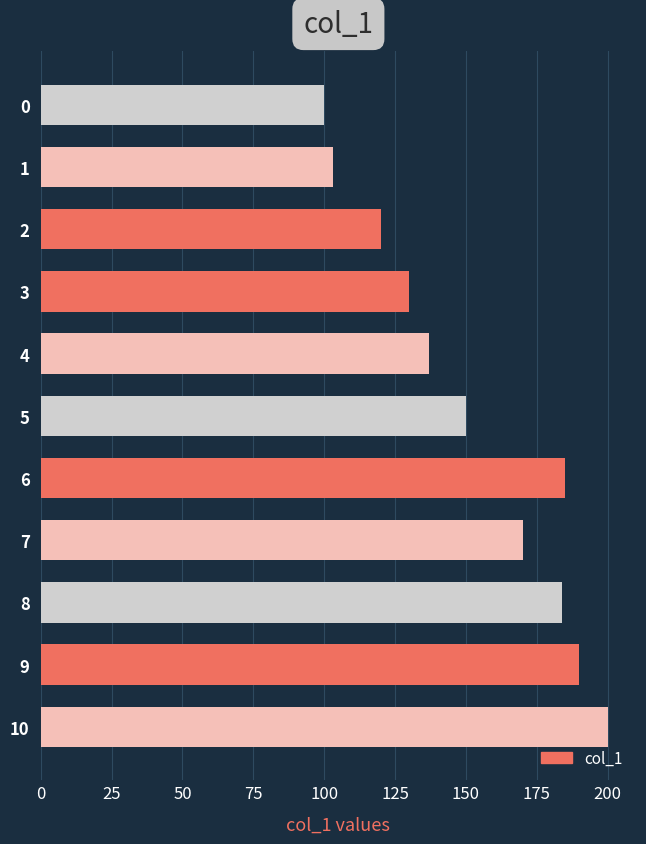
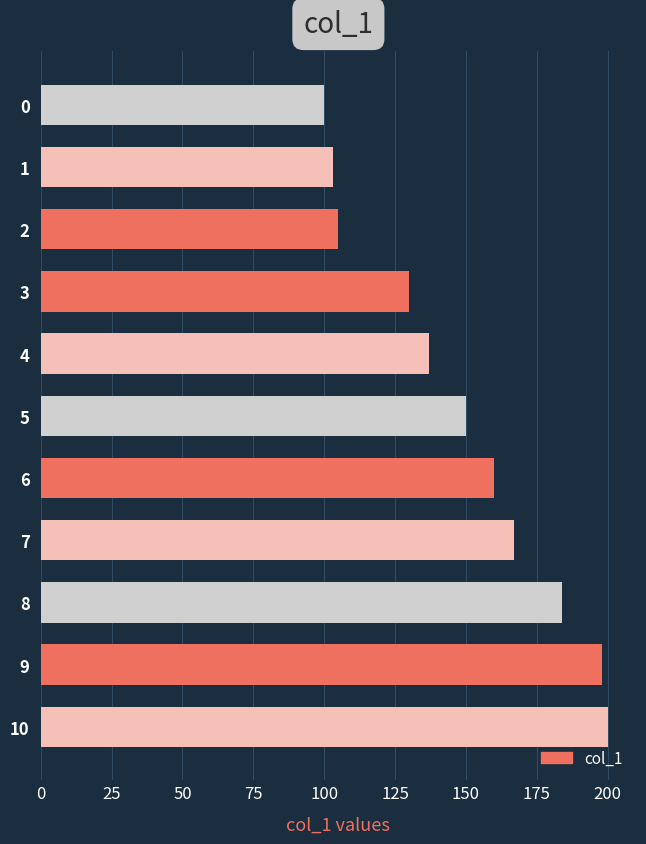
  {
    "0": 100,
    "1": 103,
-   "2": 120,
+   "2": 105,
    "3": 130,
    "4": 137,
    "5": 150,
-   "6": 185,
-   "7": 170,
+   "6": 160,
+   "7": 167,
    "8": 184,
-   "9": 190,
+   "9": 198,
    "10": 200
  }
